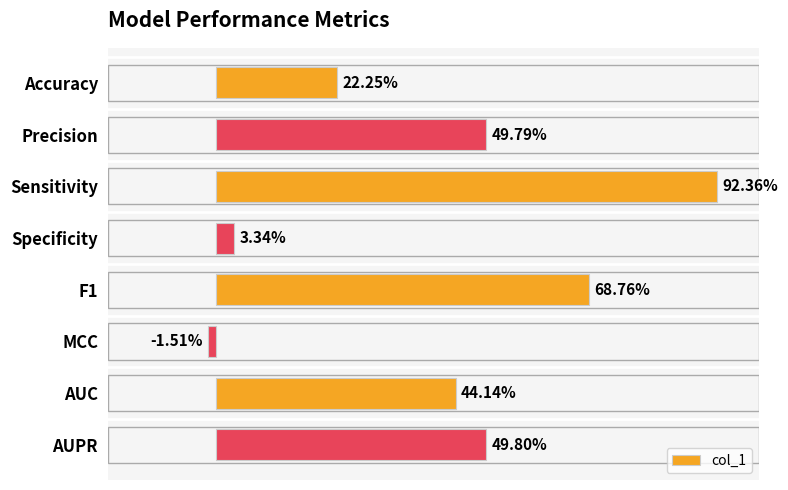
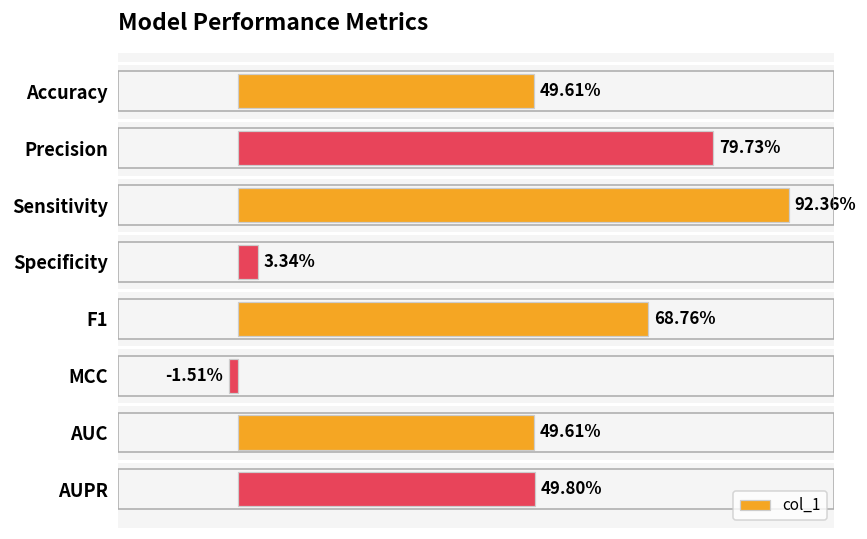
  {
-   "Accuracy": "22.25%",
-   "Precision": "49.79%",
+   "Accuracy": "49.61%",
+   "Precision": "79.73%",
    "Sensitivity": "92.36%",
    "Specificity": "3.34%",
    "F1": "68.76%",
    "MCC": "-1.51%",
-   "AUC": "44.14%",
+   "AUC": "49.61%",
    "AUPR": "49.80%"
  }
